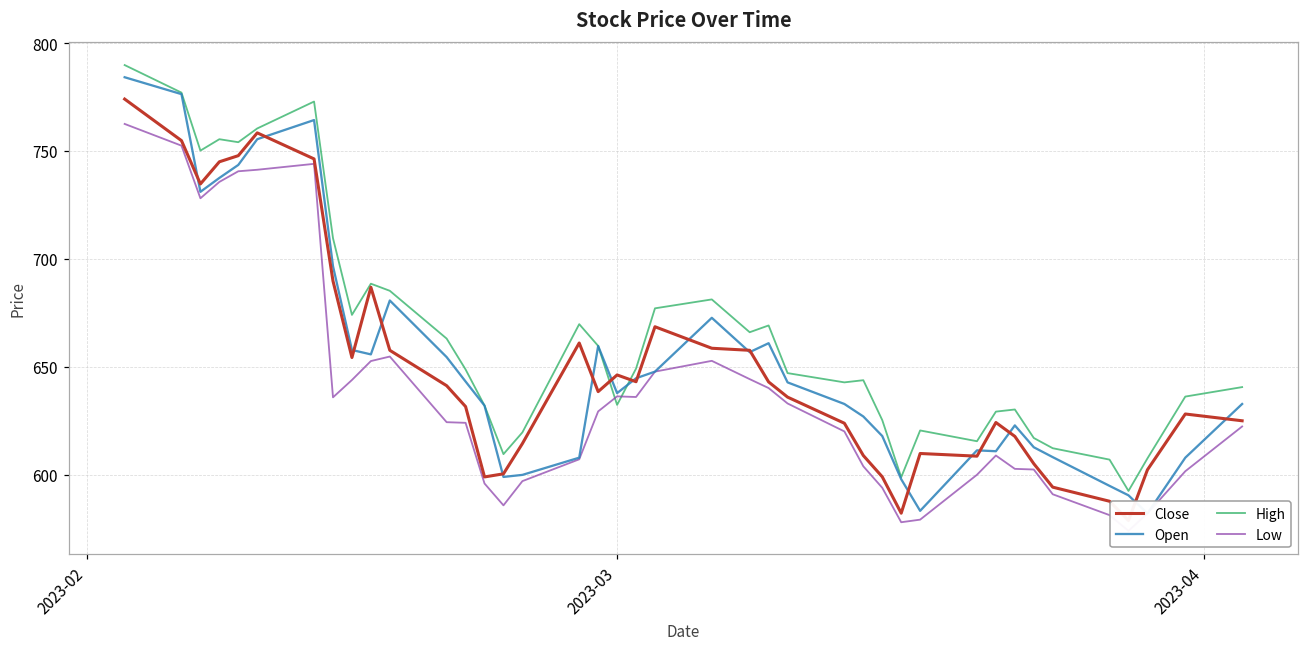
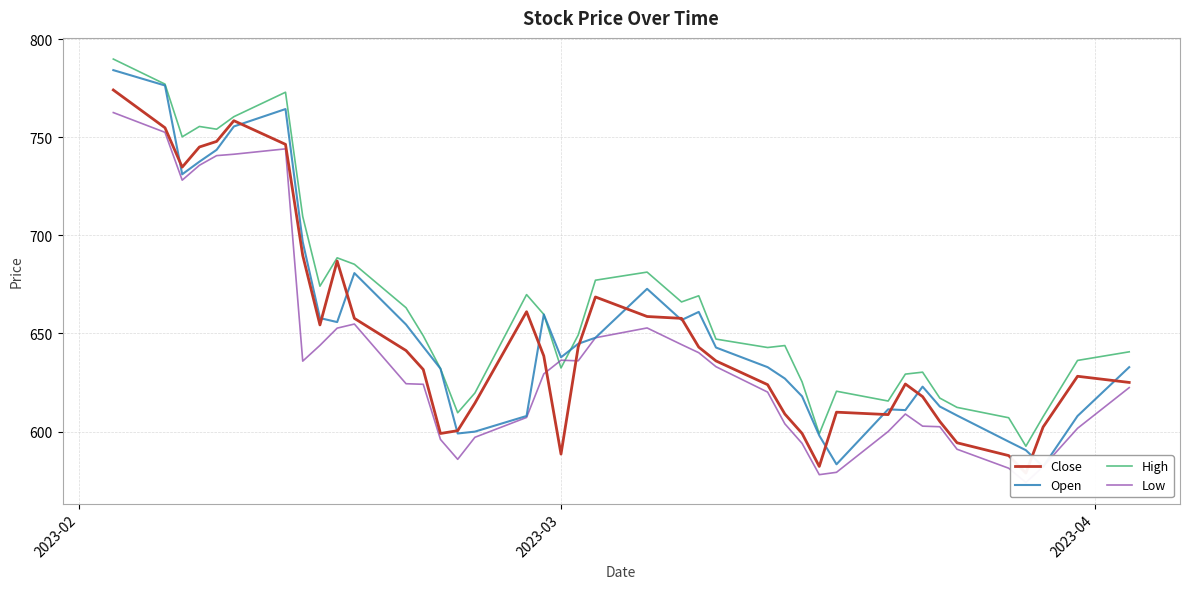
  {
    "Close": {
-     "2023-03": 646
+     "2023-03": 589
    },
    "Open": {
      "2023-03": 638
    },
    "High": {
      "2023-03": 632
    },
    "Low": {
      "2023-03": 636
    }
  }
